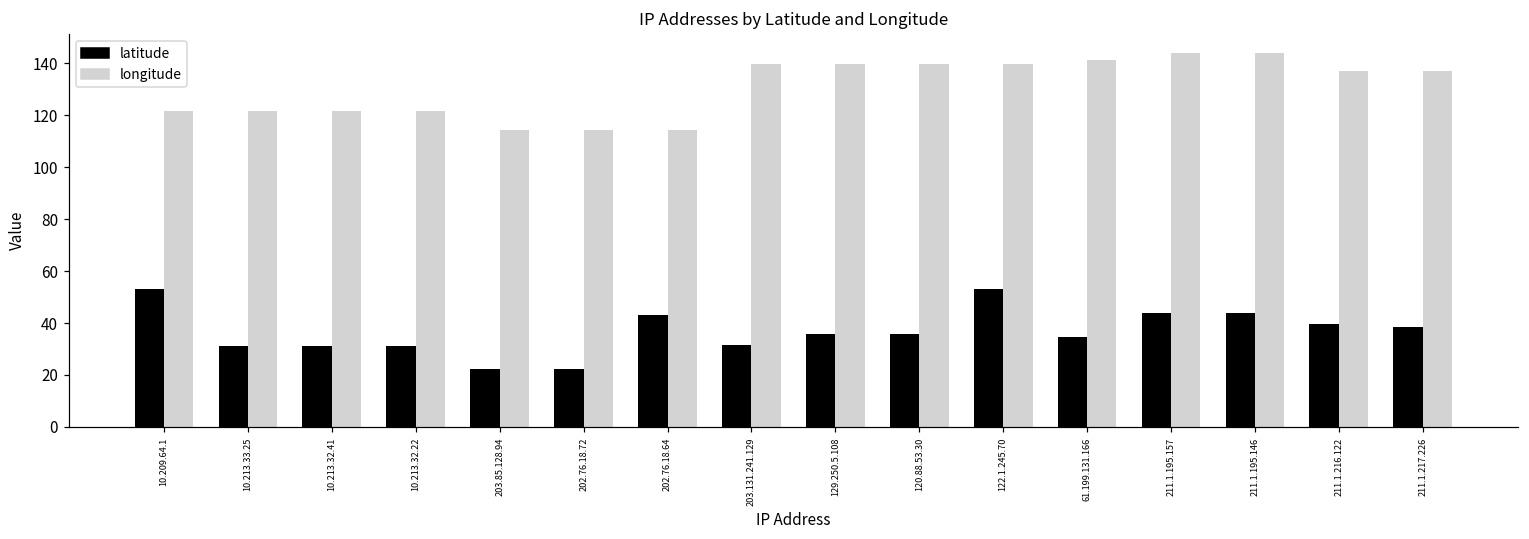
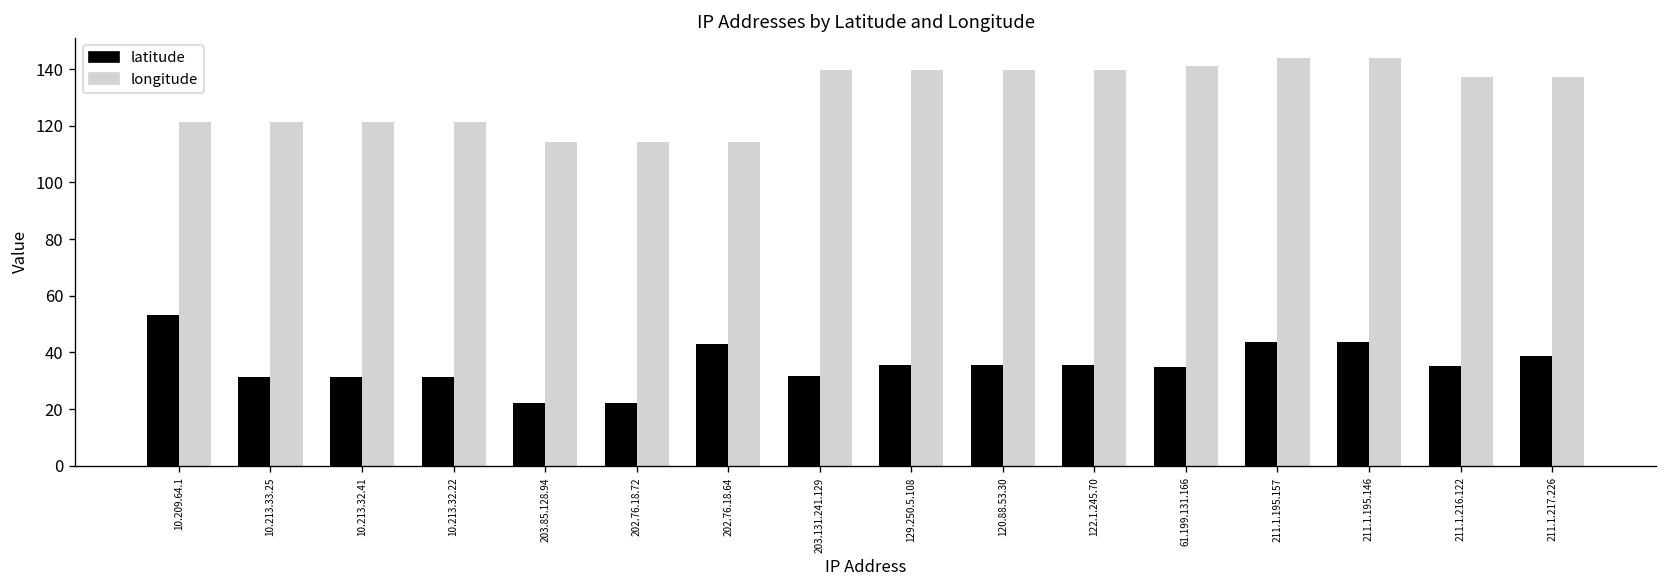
  {
    "latitude": {
      "10.209.64.1": 53,
      "10.213.33.25": 31,
      "10.213.32.41": 31,
      "10.213.32.22": 31,
      "203.85.128.94": 22,
      "202.76.18.72": 22,
      "202.76.18.64": 43,
      "203.131.241.129": 31,
      "129.250.5.108": 36,
      "120.88.53.30": 36,
-     "122.1.245.70": 53,
+     "122.1.245.70": 36,
      "61.199.131.166": 35,
      "211.1.195.157": 44,
      "211.1.195.146": 44,
-     "211.1.216.122": 40,
+     "211.1.216.122": 35,
      "211.1.217.226": 39
    },
    "longitude": {
      "10.209.64.1": 121,
      "10.213.33.25": 121,
      "10.213.32.41": 121,
      "10.213.32.22": 121,
      "203.85.128.94": 114,
      "202.76.18.72": 114,
      "202.76.18.64": 114,
      "203.131.241.129": 140,
      "129.250.5.108": 140,
      "120.88.53.30": 140,
      "122.1.245.70": 140,
      "61.199.131.166": 141,
      "211.1.195.157": 144,
      "211.1.195.146": 144,
      "211.1.216.122": 137,
      "211.1.217.226": 137
    }
  }
